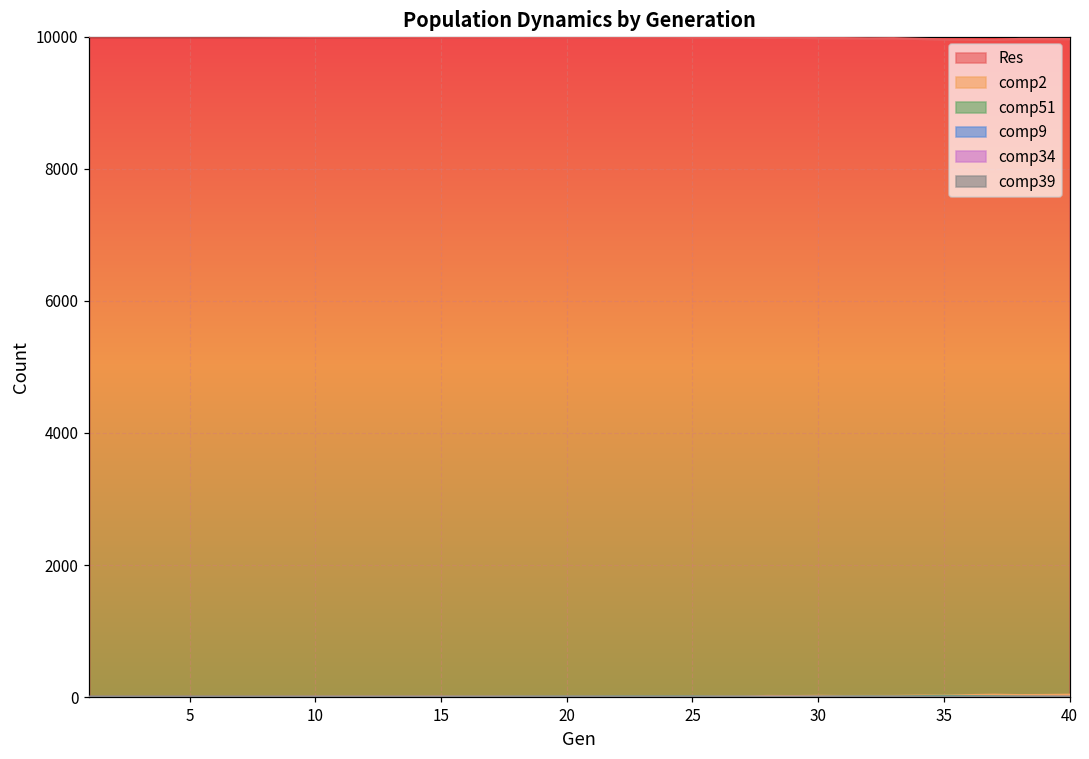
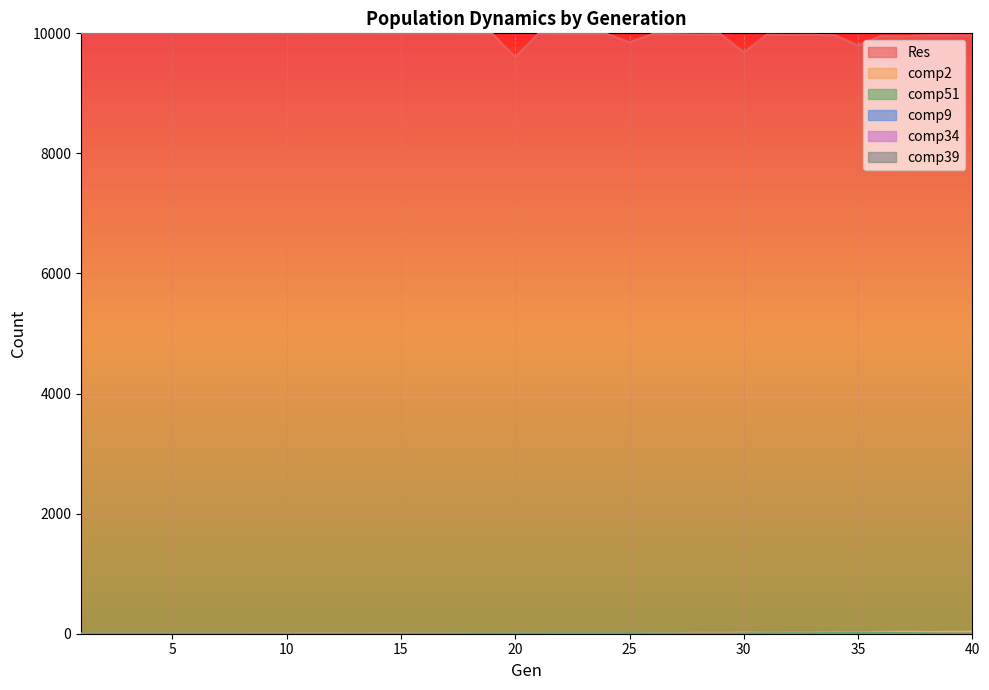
  {
    "Res": {
      "5": 10000,
      "10": 10000,
      "15": 10000,
-     "20": 10000,
-     "25": 10000,
-     "30": 10000,
-     "35": 10000,
+     "20": 9600,
+     "25": 9900,
+     "30": 9700,
+     "35": 9800,
      "40": 10000
    }
  }
